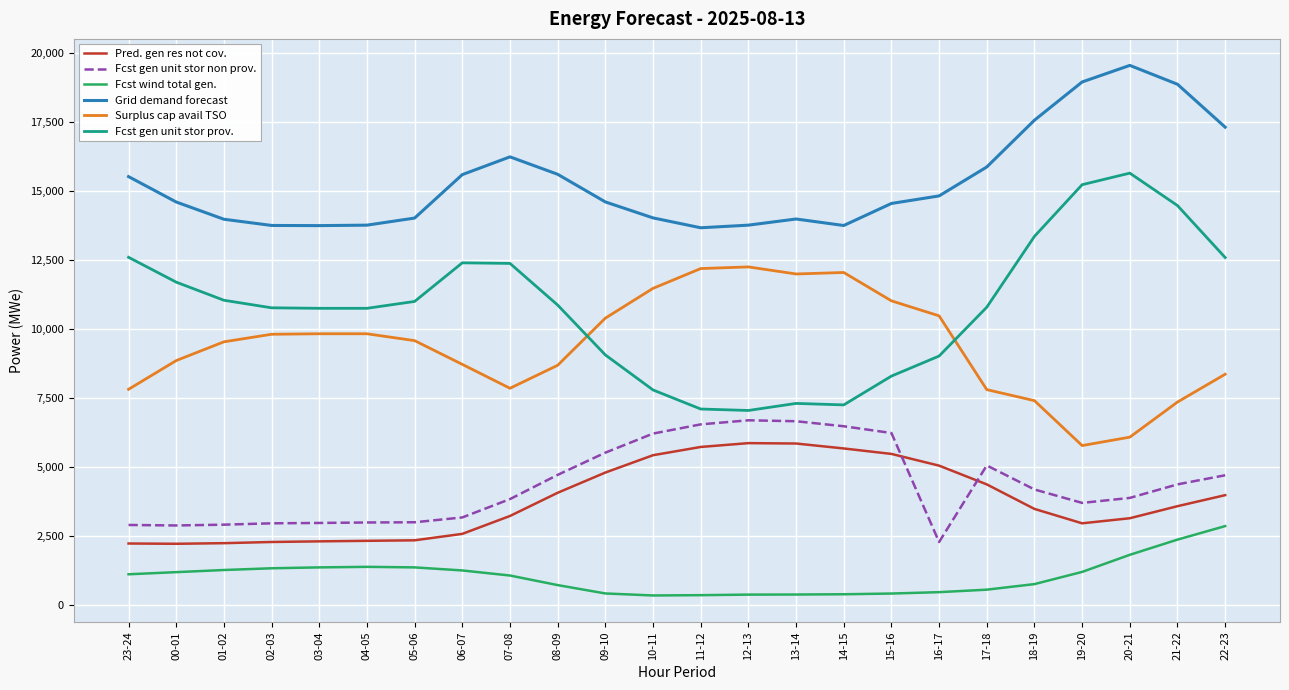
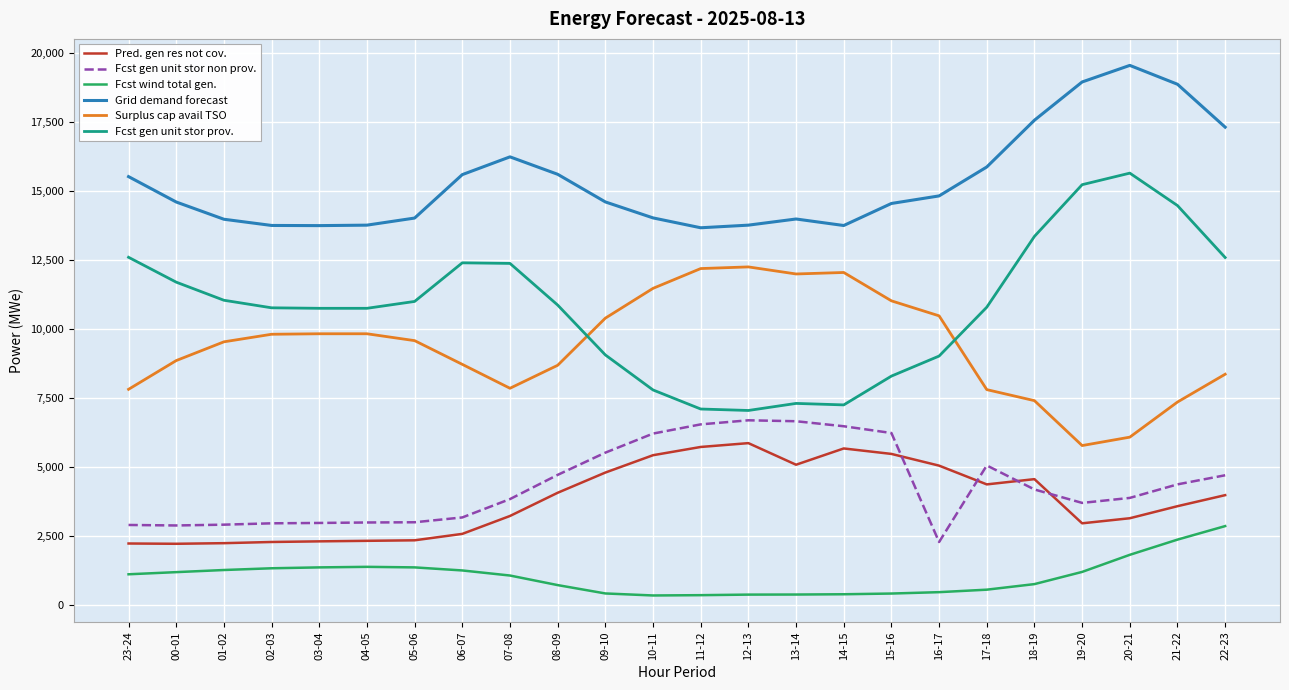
  {
    "Pred. gen res not cov.": {
      "23-24": "2,200",
      "00-01": "2,200",
      "01-02": "2,200",
      "02-03": "2,300",
      "03-04": "2,300",
      "04-05": "2,300",
      "05-06": "2,300",
      "06-07": "2,600",
      "07-08": "3,200",
      "08-09": "4,100",
      "09-10": "4,800",
      "10-11": "5,400",
      "11-12": "5,700",
      "12-13": "5,900",
-     "13-14": "5,800",
+     "13-14": "5,100",
      "14-15": "5,700",
      "15-16": "5,500",
      "16-17": "5,000",
      "17-18": "4,400",
-     "18-19": "3,500",
+     "18-19": "4,600",
      "19-20": "3,000",
      "20-21": "3,100",
      "21-22": "3,600",
      "22-23": "4,000"
    },
    "Fcst gen unit stor non prov.": {
      "23-24": "2,900",
      "00-01": "2,900",
      "01-02": "2,900",
      "02-03": "3,000",
      "03-04": "3,000",
      "04-05": "3,000",
      "05-06": "3,000",
      "06-07": "3,200",
      "07-08": "3,800",
      "08-09": "4,700",
      "09-10": "5,500",
      "10-11": "6,200",
      "11-12": "6,500",
      "12-13": "6,700",
      "13-14": "6,700",
      "14-15": "6,500",
      "15-16": "6,200",
      "16-17": "2,300",
      "17-18": "5,100",
      "18-19": "4,200",
      "19-20": "3,700",
      "20-21": "3,900",
      "21-22": "4,400",
      "22-23": "4,700"
    },
    "Grid demand forecast": {
      "23-24": "15,500",
      "00-01": "14,600",
      "01-02": "14,000",
      "02-03": "13,800",
      "03-04": "13,700",
      "04-05": "13,800",
      "05-06": "14,000",
      "06-07": "15,600",
      "07-08": "16,200",
      "08-09": "15,600",
      "09-10": "14,600",
      "10-11": "14,000",
      "11-12": "13,700",
      "12-13": "13,800",
      "13-14": "14,000",
      "14-15": "13,800",
      "15-16": "14,600",
      "16-17": "14,800",
      "17-18": "15,900",
      "18-19": "17,600",
      "19-20": "19,000",
      "20-21": "19,600",
      "21-22": "18,900",
      "22-23": "17,300"
    },
    "Surplus cap avail TSO": {
      "23-24": "7,800",
      "00-01": "8,900",
      "01-02": "9,500",
      "02-03": "9,800",
      "03-04": "9,800",
      "04-05": "9,800",
      "05-06": "9,600",
      "06-07": "8,700",
      "07-08": "7,900",
      "08-09": "8,700",
      "09-10": "10,400",
      "10-11": "11,500",
      "11-12": "12,200",
      "12-13": "12,300",
      "13-14": "12,000",
      "14-15": "12,000",
      "15-16": "11,000",
      "16-17": "10,500",
      "17-18": "7,800",
      "18-19": "7,400",
      "19-20": "5,800",
      "20-21": "6,100",
      "21-22": "7,400",
      "22-23": "8,400"
    }
  }
